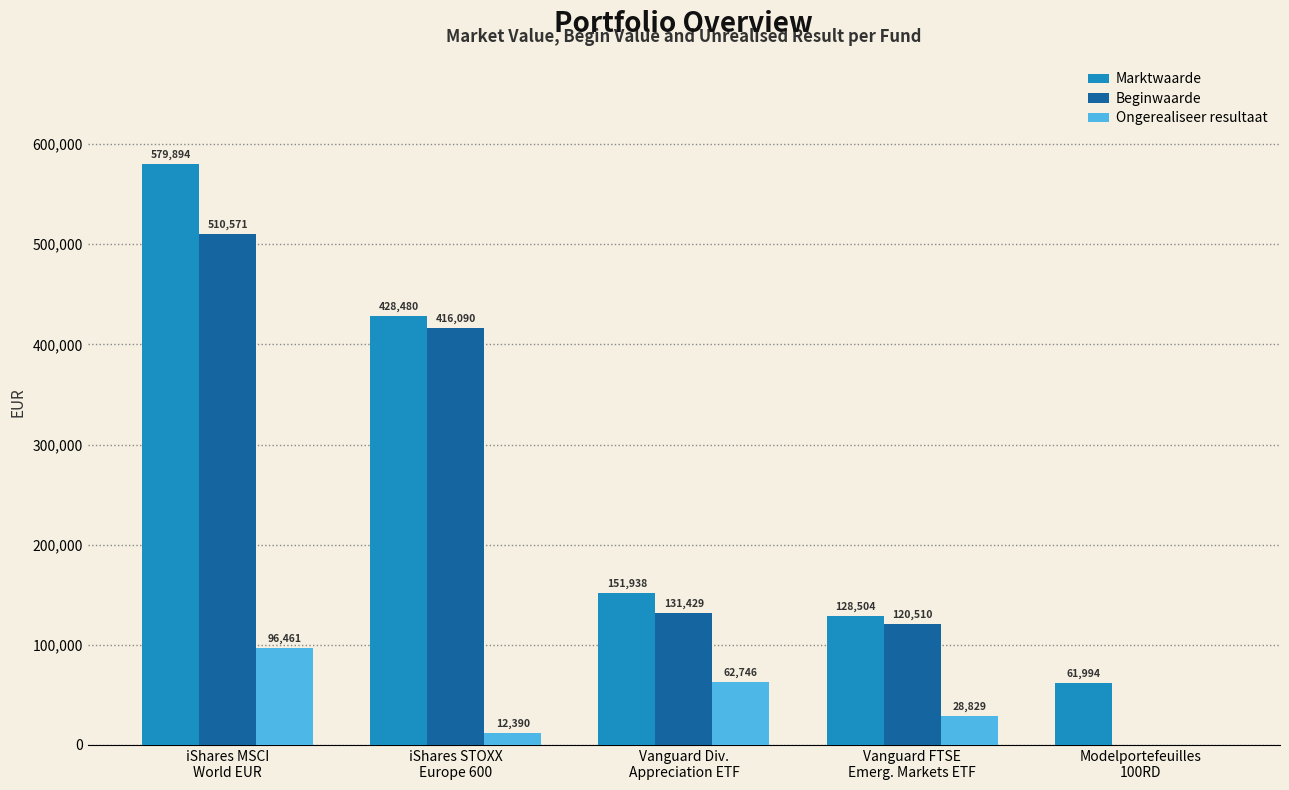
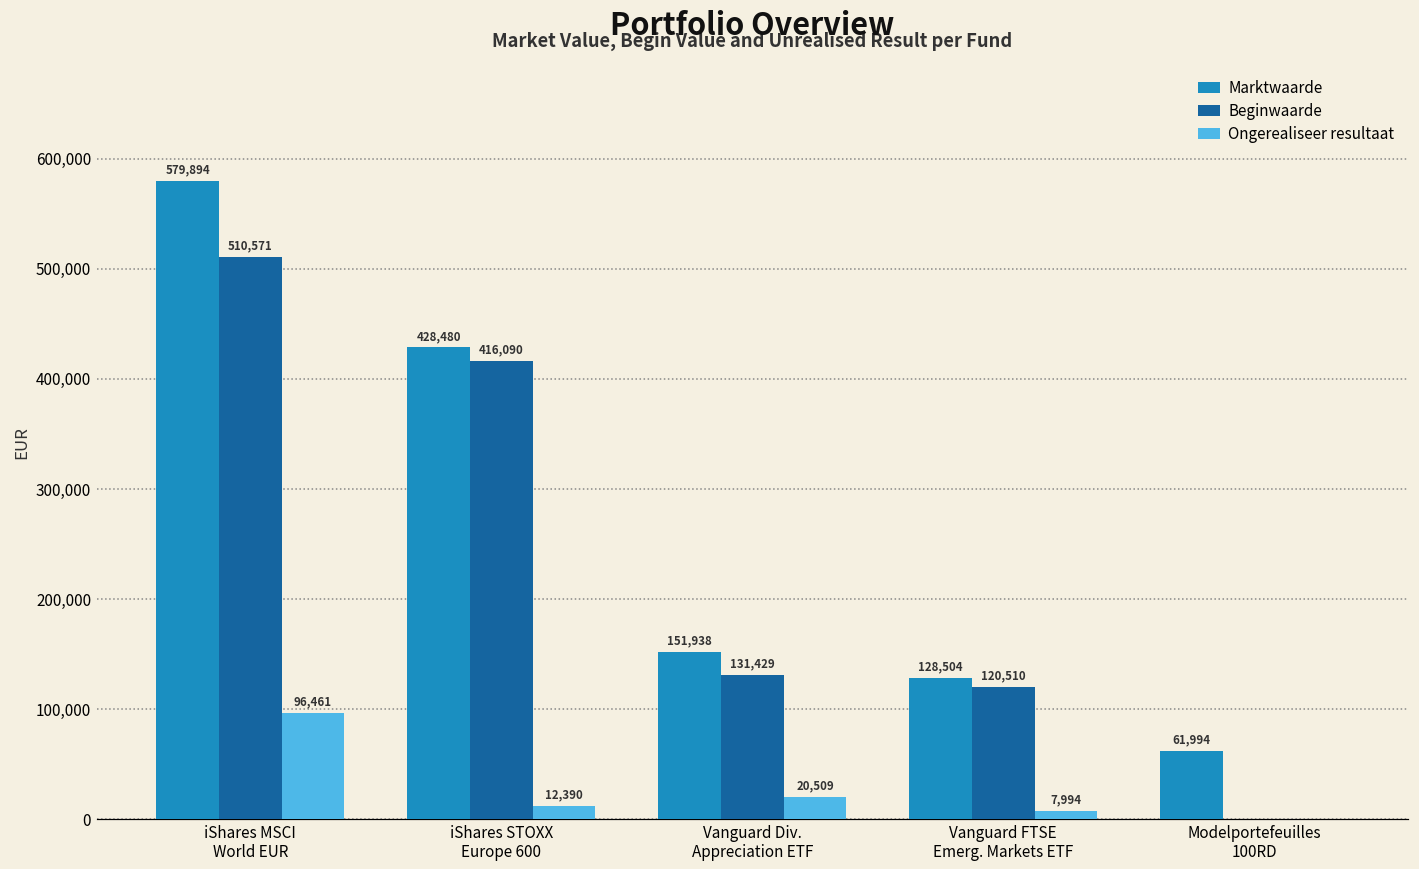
  {
    "Ongerealiseer resultaat": {
      "iShares MSCI World EUR": "96,461",
      "iShares STOXX Europe 600": "12,390",
-     "Vanguard Div. Appreciation ETF": "62,746",
-     "Vanguard FTSE Emerg. Markets ETF": "28,829"
+     "Vanguard Div. Appreciation ETF": "20,509",
+     "Vanguard FTSE Emerg. Markets ETF": "7,994"
    }
  }
